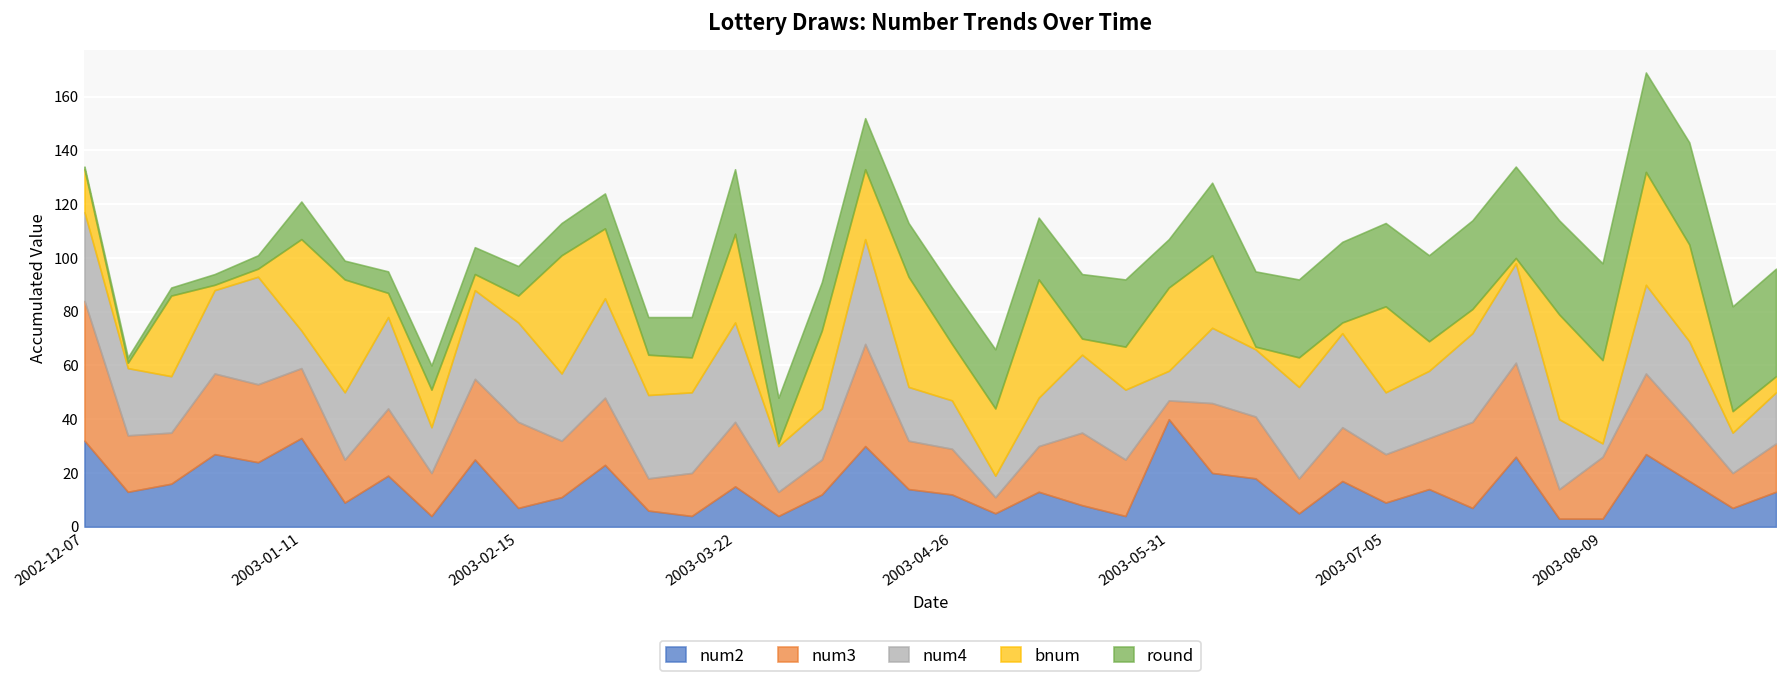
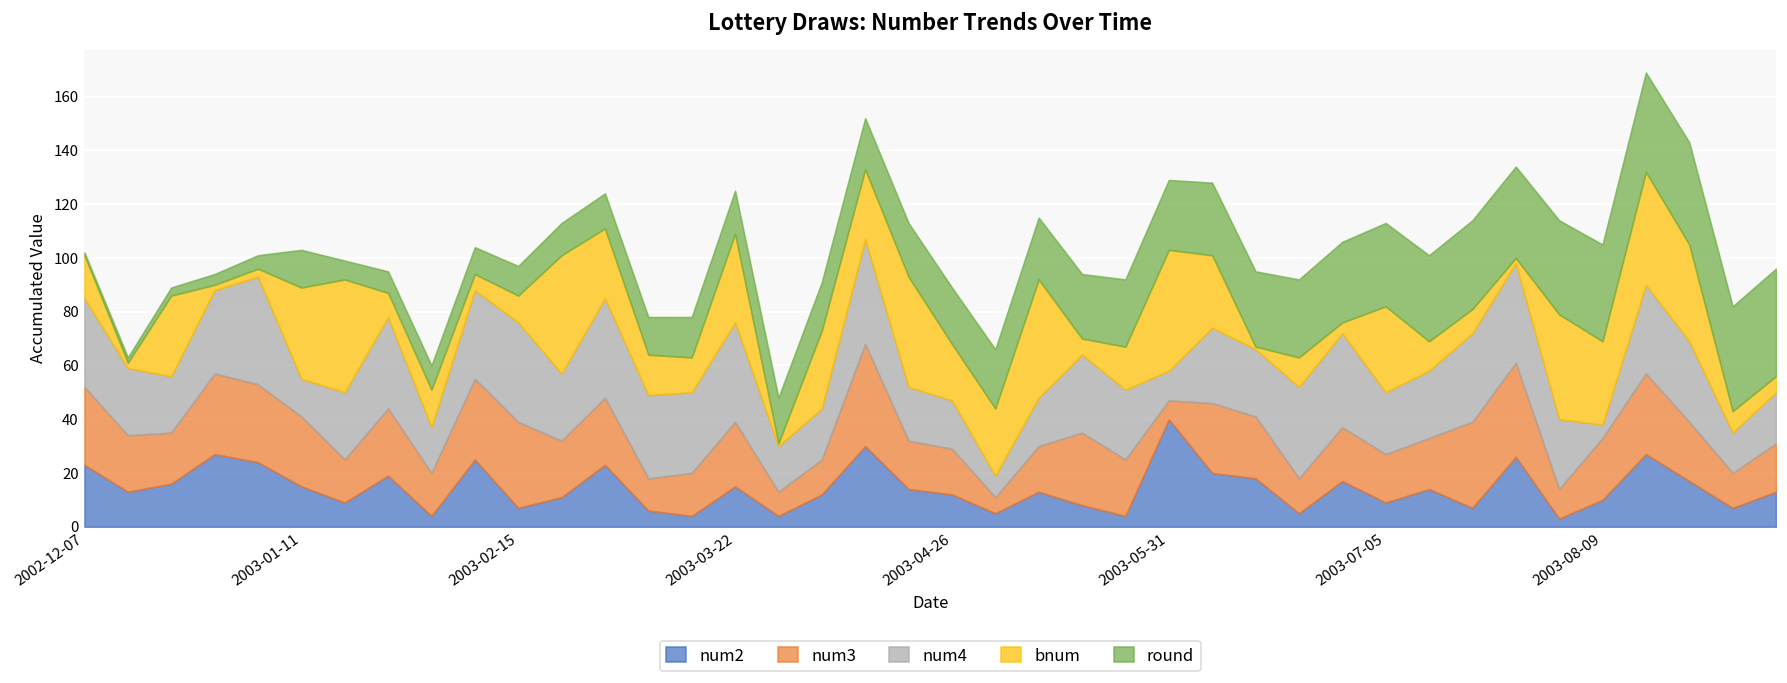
  {
    "num2": {
-     "2002-12-07": 32,
-     "2003-01-11": 33,
+     "2002-12-07": 23,
+     "2003-01-11": 15,
      "2003-02-15": 7,
      "2003-03-22": 15,
      "2003-04-26": 12,
      "2003-05-31": 40,
      "2003-07-05": 9,
-     "2003-08-09": 3
+     "2003-08-09": 10
    },
    "num3": {
-     "2002-12-07": 52,
+     "2002-12-07": 29,
      "2003-01-11": 26,
      "2003-02-15": 32,
      "2003-03-22": 24,
      "2003-04-26": 17,
      "2003-05-31": 7,
      "2003-07-05": 18,
      "2003-08-09": 23
    },
    "num4": {
      "2002-12-07": 33,
      "2003-01-11": 14,
      "2003-02-15": 37,
      "2003-03-22": 37,
      "2003-04-26": 18,
      "2003-05-31": 11,
      "2003-07-05": 23,
      "2003-08-09": 5
    },
    "bnum": {
      "2003-01-11": 34,
      "2003-02-15": 10,
      "2003-03-22": 33,
      "2003-04-26": 21,
-     "2003-05-31": 31,
+     "2003-05-31": 45,
      "2003-07-05": 32,
      "2003-08-09": 31
    },
    "round": {
      "2003-01-11": 14,
      "2003-02-15": 11,
-     "2003-03-22": 24,
+     "2003-03-22": 16,
      "2003-04-26": 21,
-     "2003-05-31": 18,
+     "2003-05-31": 26,
      "2003-07-05": 31,
      "2003-08-09": 36
    }
  }
